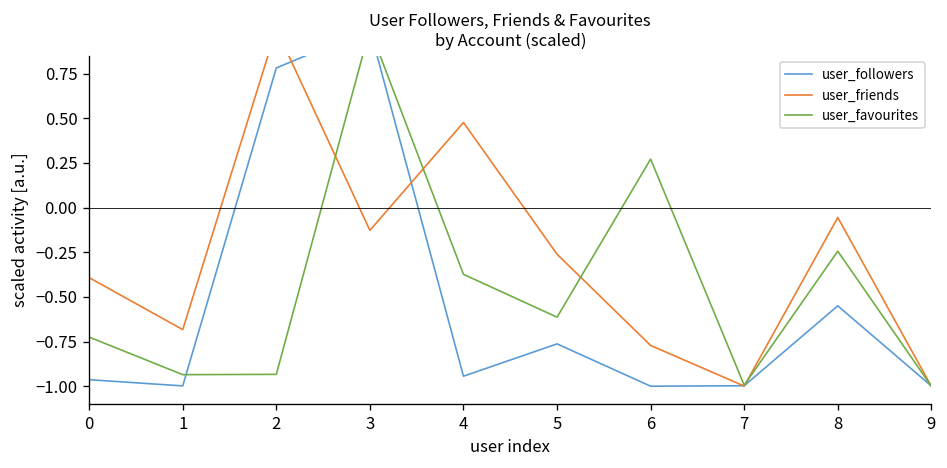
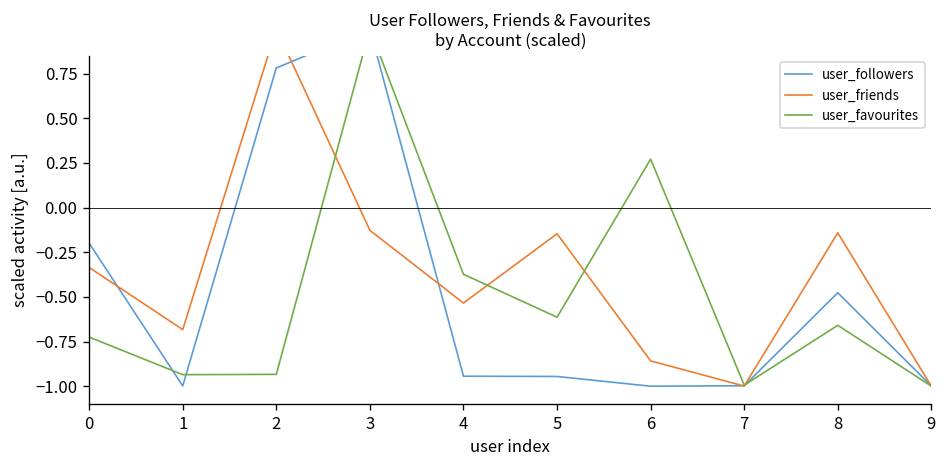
  {
    "user_followers": {
-     "0": -0.96,
+     "0": -0.20,
      "1": -1.00,
      "2": 0.78,
      "4": -0.94,
-     "5": -0.76,
+     "5": -0.95,
      "6": -1.00,
-     "8": -0.55
+     "8": -0.48
    },
    "user_friends": {
-     "0": -0.39,
+     "0": -0.34,
      "1": -0.68,
      "3": -0.13,
-     "4": 0.48,
-     "5": -0.26,
-     "6": -0.77,
-     "8": -0.06
+     "4": -0.53,
+     "5": -0.15,
+     "6": -0.86,
+     "8": -0.14
    },
    "user_favourites": {
      "0": -0.73,
      "1": -0.94,
      "2": -0.93,
      "4": -0.37,
      "5": -0.61,
      "6": 0.27,
-     "8": -0.24
+     "8": -0.66
    }
  }
